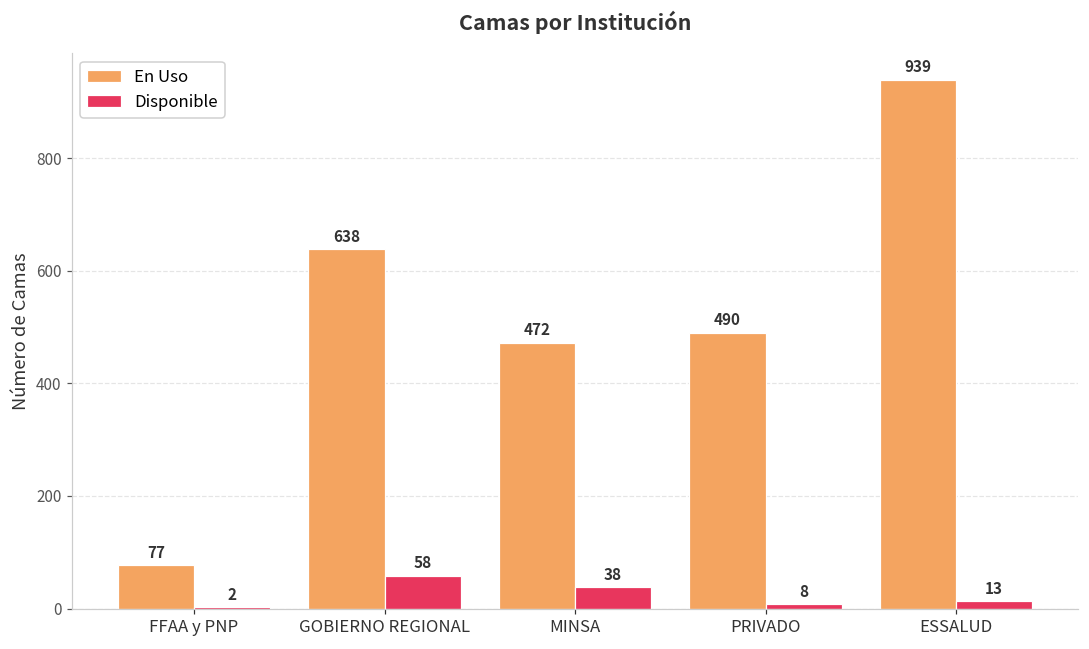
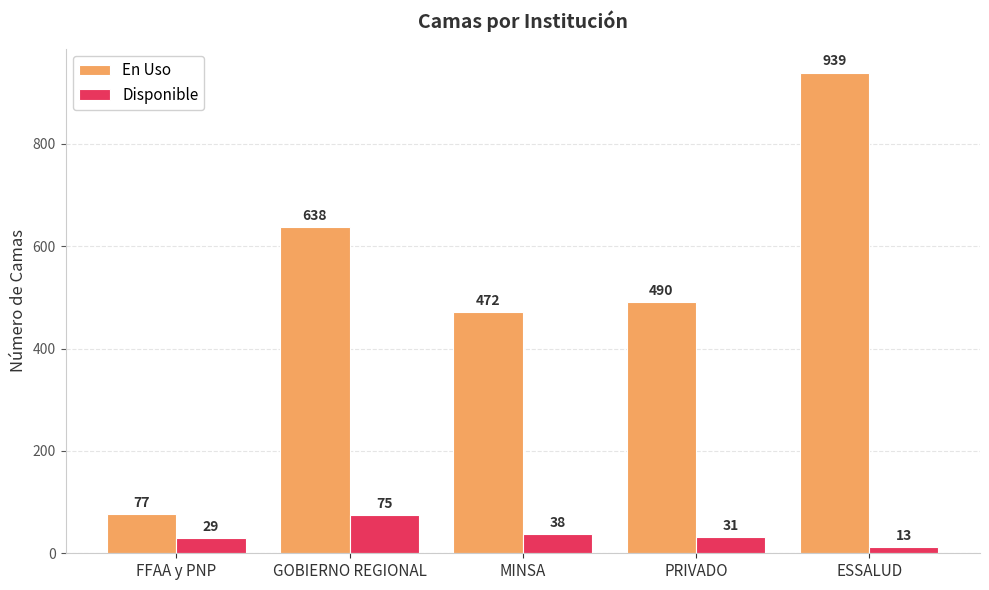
  {
    "En Uso": {
      "FFAA y PNP": 77,
      "GOBIERNO REGIONAL": 638,
      "MINSA": 472,
      "PRIVADO": 490,
      "ESSALUD": 939
    },
    "Disponible": {
-     "FFAA y PNP": 2,
-     "GOBIERNO REGIONAL": 58,
+     "FFAA y PNP": 29,
+     "GOBIERNO REGIONAL": 75,
      "MINSA": 38,
-     "PRIVADO": 8,
+     "PRIVADO": 31,
      "ESSALUD": 13
    }
  }
